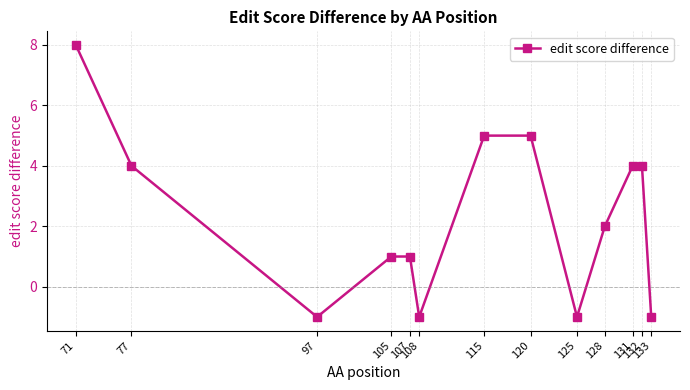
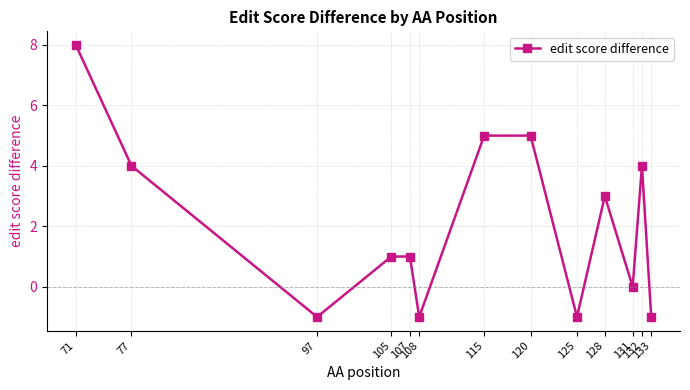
  {
    "71": 8,
    "77": 4,
    "97": -1,
    "105": 1,
    "107": 1,
    "108": -1,
    "115": 5,
    "120": 5,
    "125": -1,
-   "128": 2,
-   "131": 4,
+   "128": 3,
+   "131": 0,
    "132": 4,
    "133": -1
  }
